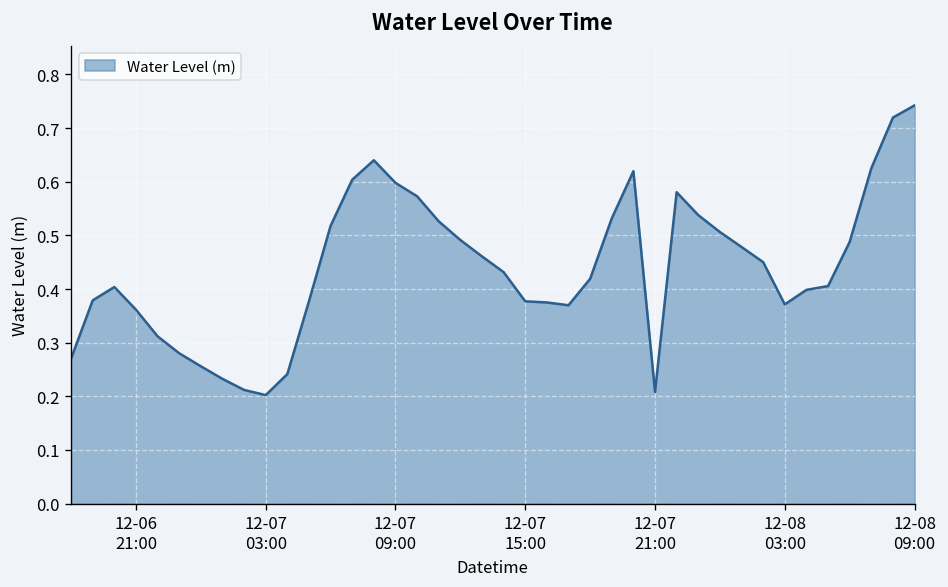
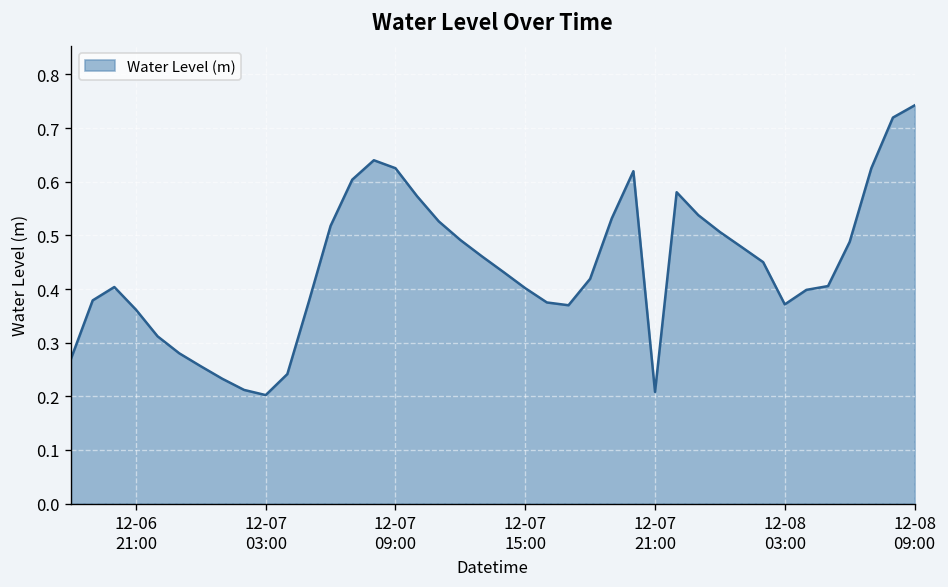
  {
    "12-06 21:00": 0.36,
    "12-07 03:00": 0.20,
-   "12-07 09:00": 0.60,
-   "12-07 15:00": 0.38,
+   "12-07 09:00": 0.63,
+   "12-07 15:00": 0.40,
    "12-07 21:00": 0.21,
    "12-08 03:00": 0.37,
    "12-08 09:00": 0.74
  }
